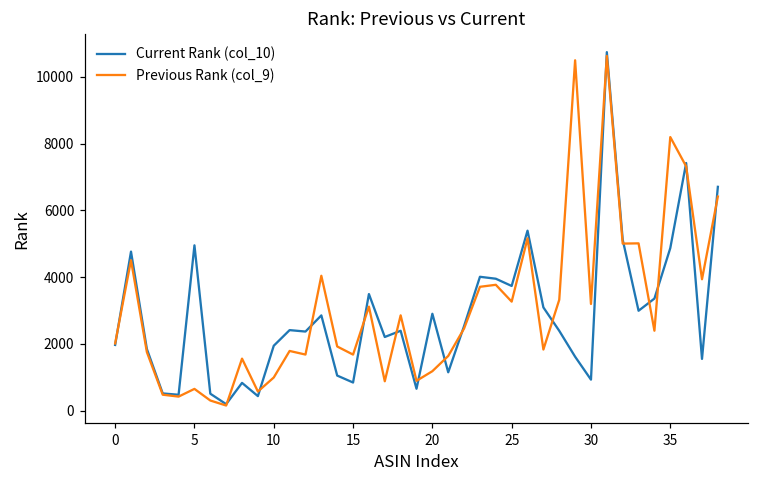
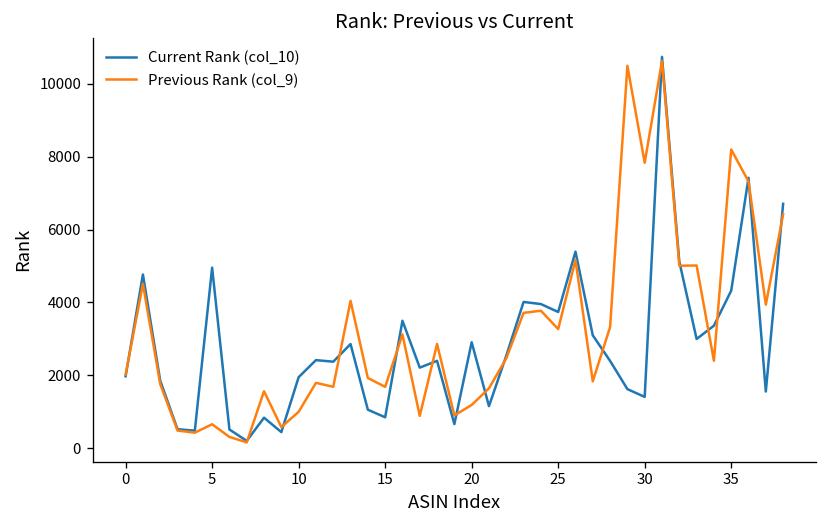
  {
    "Current Rank (col_10)": {
      "5": 5000,
      "10": 1900,
      "15": 800,
      "20": 2900,
      "25": 3700,
-     "30": 900,
-     "35": 4900
+     "30": 1400,
+     "35": 4300
    },
    "Previous Rank (col_9)": {
      "5": 700,
      "10": 1000,
      "15": 1700,
      "20": 1200,
      "25": 3300,
-     "30": 3200,
+     "30": 7800,
      "35": 8200
    }
  }
